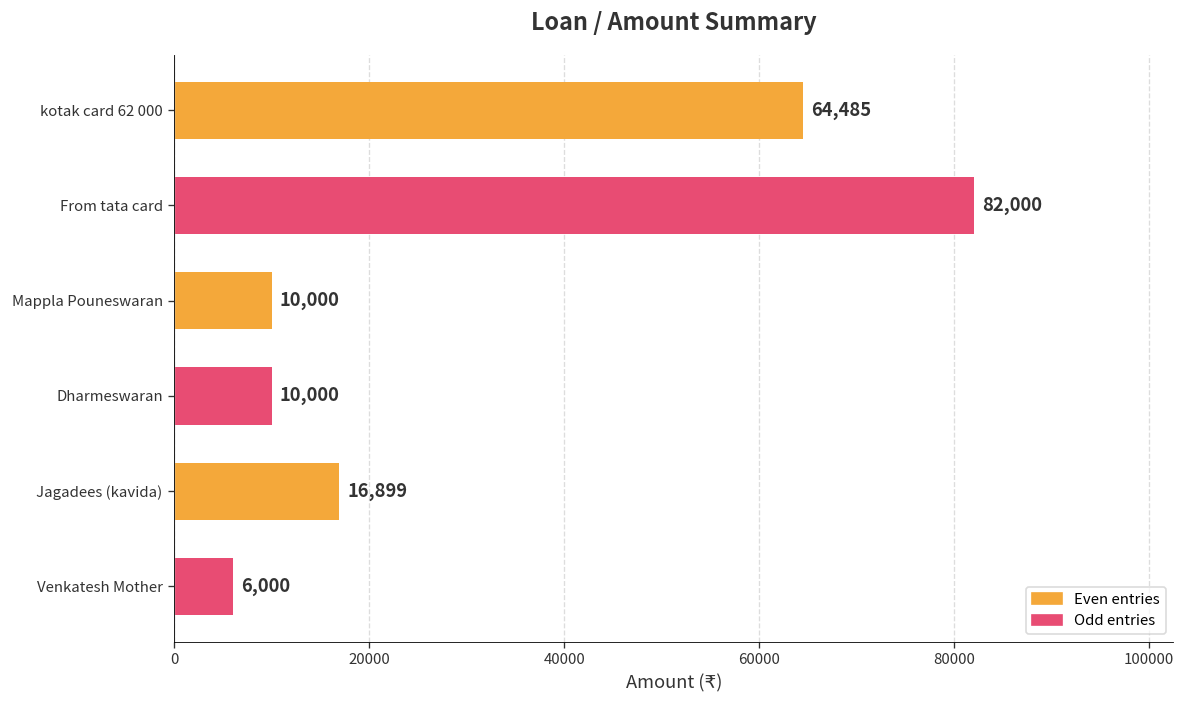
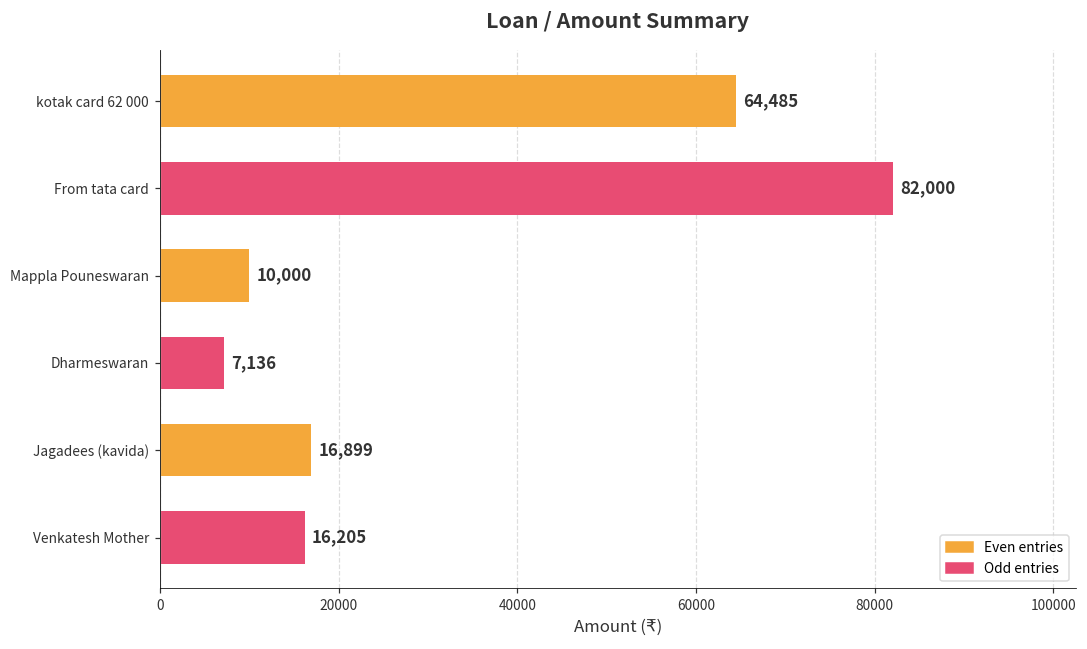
  {
    "kotak card 62 000": "64,485",
    "From tata card": "82,000",
    "Mappla Pouneswaran": "10,000",
-   "Dharmeswaran": "10,000",
+   "Dharmeswaran": "7,136",
    "Jagadees (kavida)": "16,899",
-   "Venkatesh Mother": "6,000"
+   "Venkatesh Mother": "16,205"
  }
